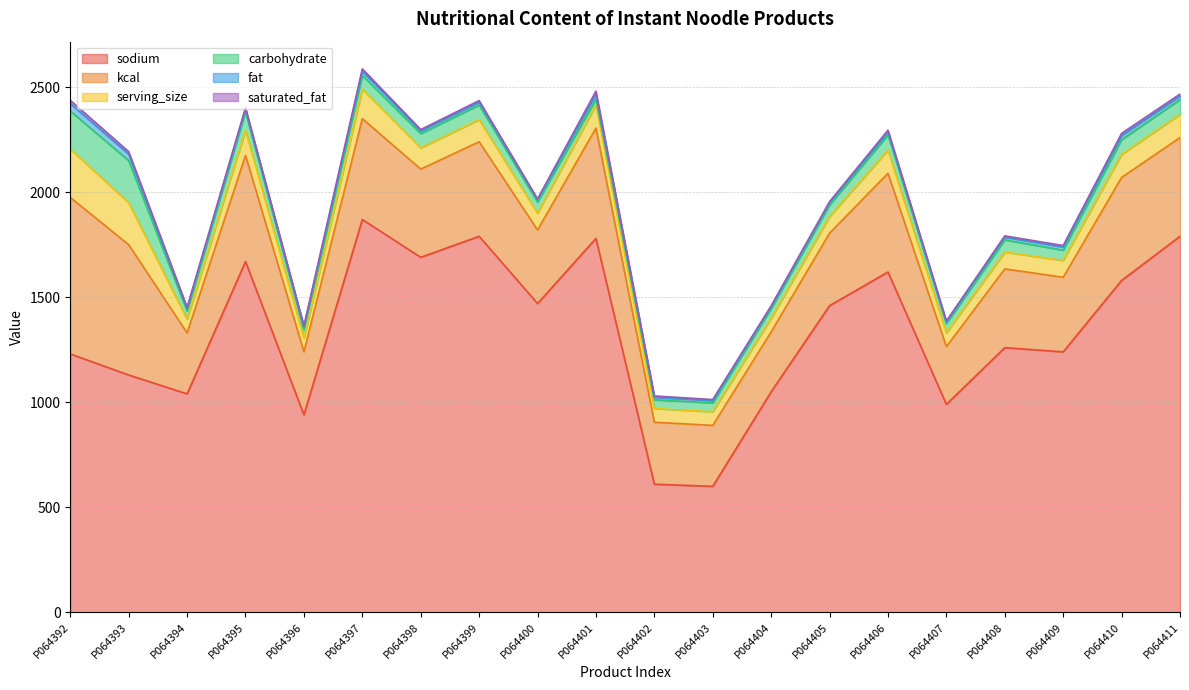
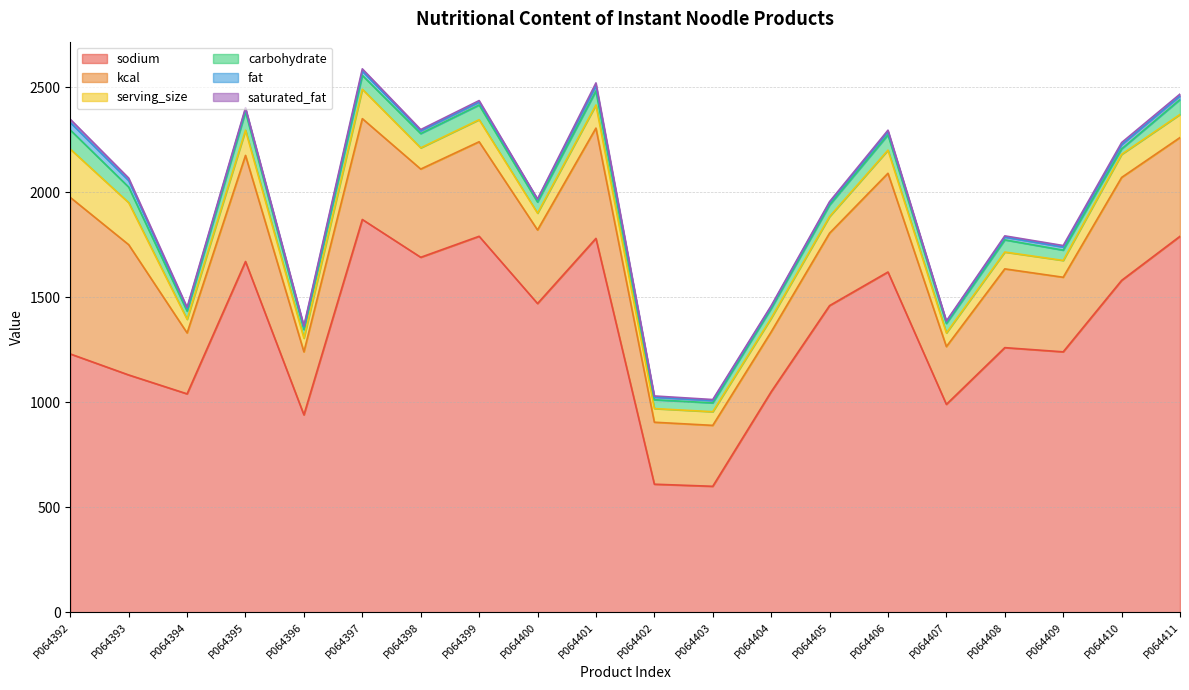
  {
    "serving_size": {
      "P064392": 230,
      "P064393": 200,
      "P064394": 70,
      "P064395": 120,
      "P064396": 70,
      "P064397": 140,
      "P064398": 100,
      "P064399": 110,
      "P064400": 80,
      "P064401": 110,
      "P064402": 70,
      "P064403": 70,
      "P064404": 70,
      "P064405": 80,
      "P064406": 110,
      "P064407": 70,
      "P064408": 80,
      "P064409": 80,
      "P064410": 110,
      "P064411": 110
    },
    "carbohydrate": {
-     "P064392": 180,
-     "P064393": 200,
+     "P064392": 90,
+     "P064393": 70,
      "P064395": 90,
      "P064397": 70,
      "P064398": 70,
      "P064399": 70,
-     "P064401": 30,
+     "P064401": 70,
      "P064406": 70,
      "P064408": 60,
      "P064409": 50,
-     "P064410": 70,
+     "P064410": 30,
      "P064411": 70
    },
    "fat": {
      "P064392": 40,
      "P064401": 30
    },
    "saturated_fat": {
      "P064392": 20,
      "P064401": 10
    }
  }
